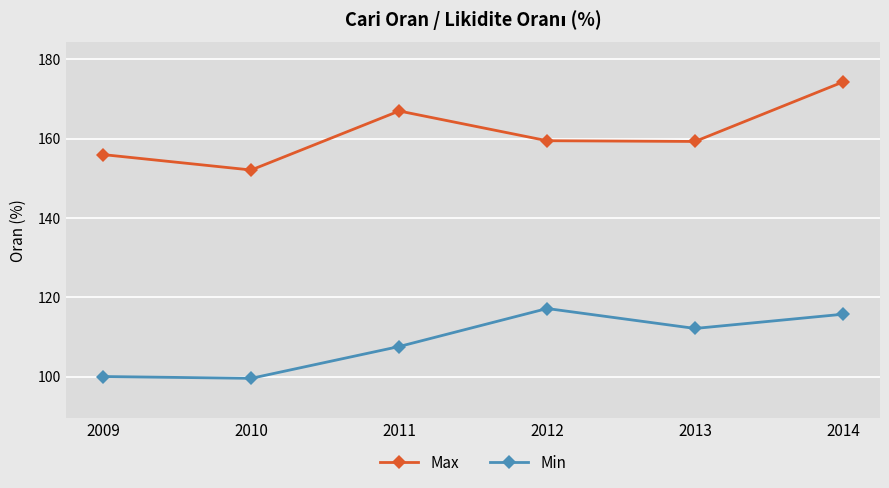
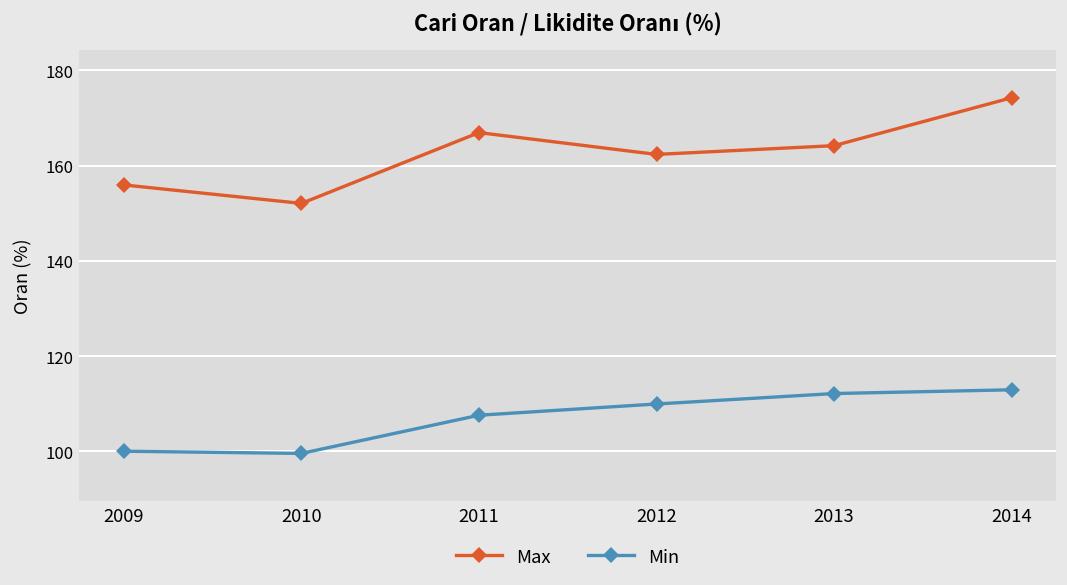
  {
    "Max": {
      "2009": 156,
      "2010": 152,
      "2011": 167,
-     "2012": 159,
-     "2013": 159,
+     "2012": 162,
+     "2013": 164,
      "2014": 174
    },
    "Min": {
      "2009": 100,
      "2010": 100,
      "2011": 108,
-     "2012": 117,
+     "2012": 110,
      "2013": 112,
-     "2014": 116
+     "2014": 113
    }
  }
